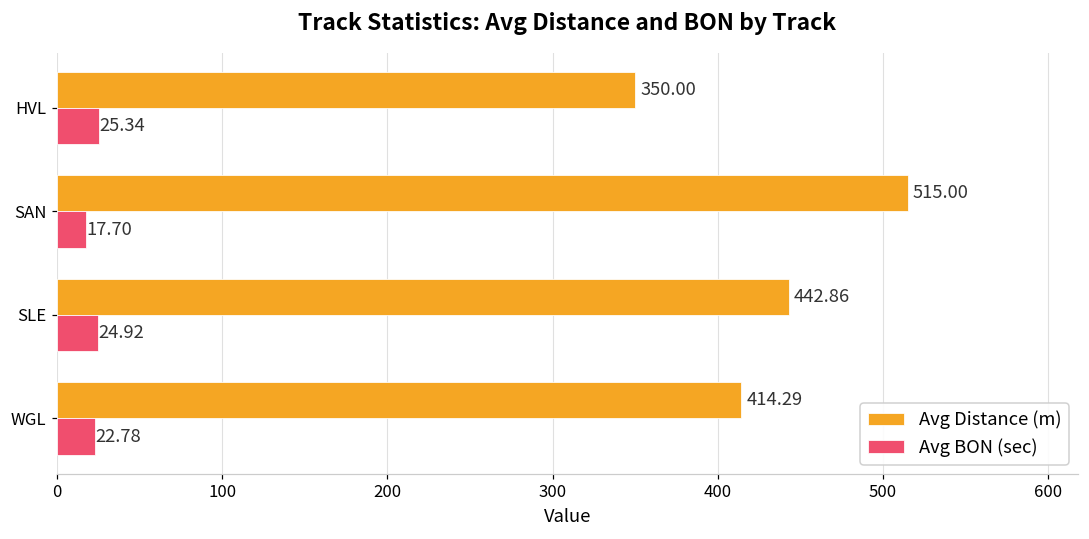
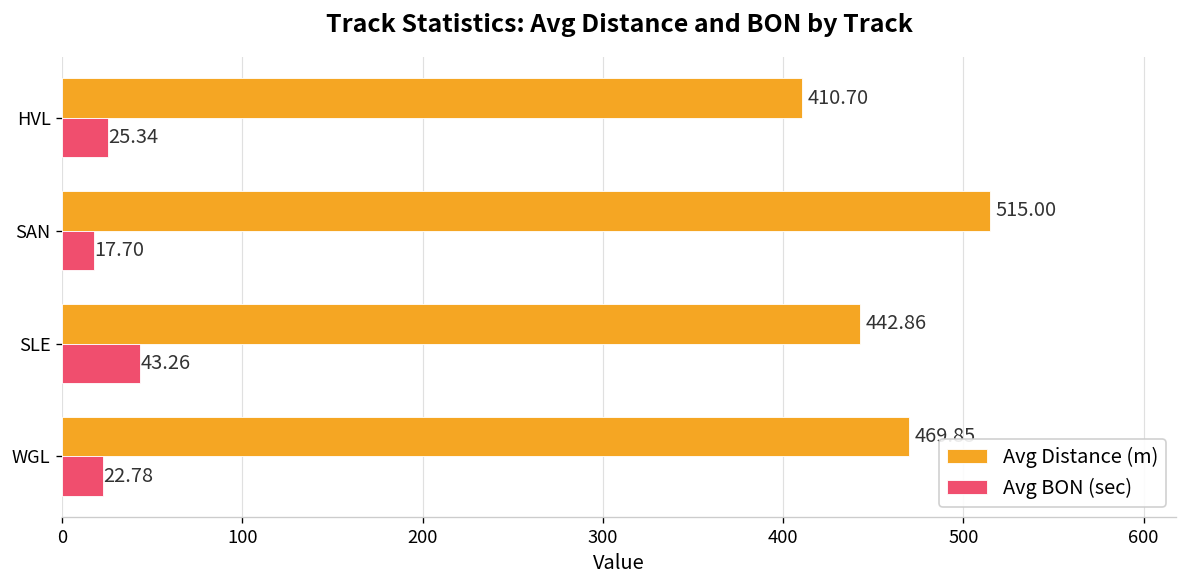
  {
    "Avg Distance (m)": {
-     "HVL": 350.00,
+     "HVL": 410.70,
      "SAN": 515.00,
      "SLE": 442.86,
-     "WGL": 414
+     "WGL": 470
    },
    "Avg BON (sec)": {
      "HVL": 25.34,
      "SAN": 17.70,
-     "SLE": 24.92,
+     "SLE": 43.26,
      "WGL": 22.78
    }
  }
